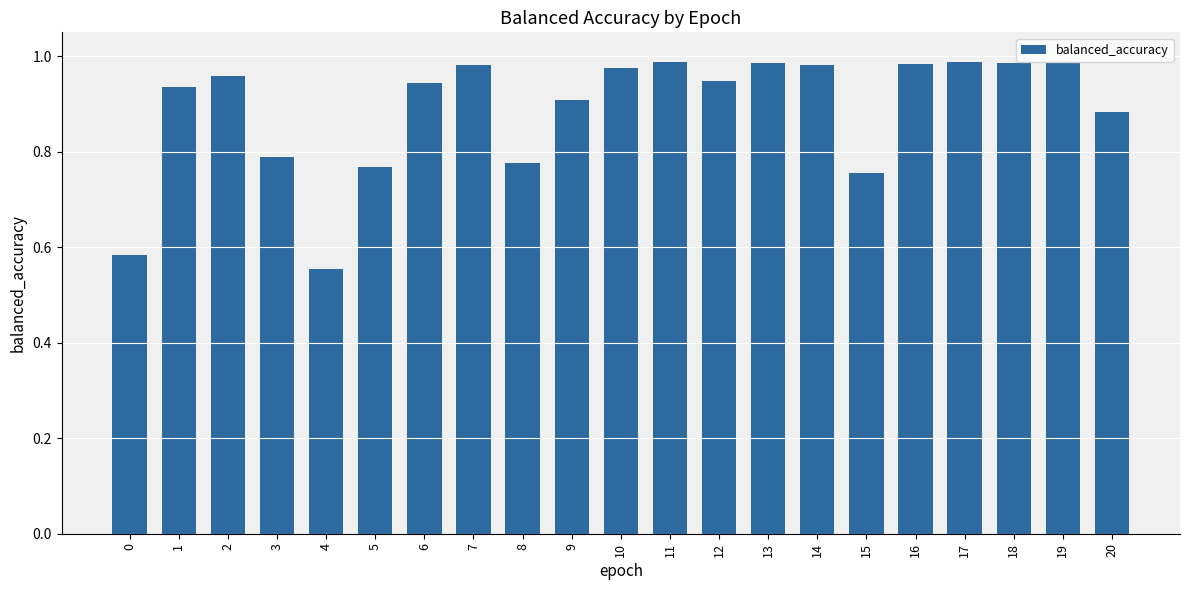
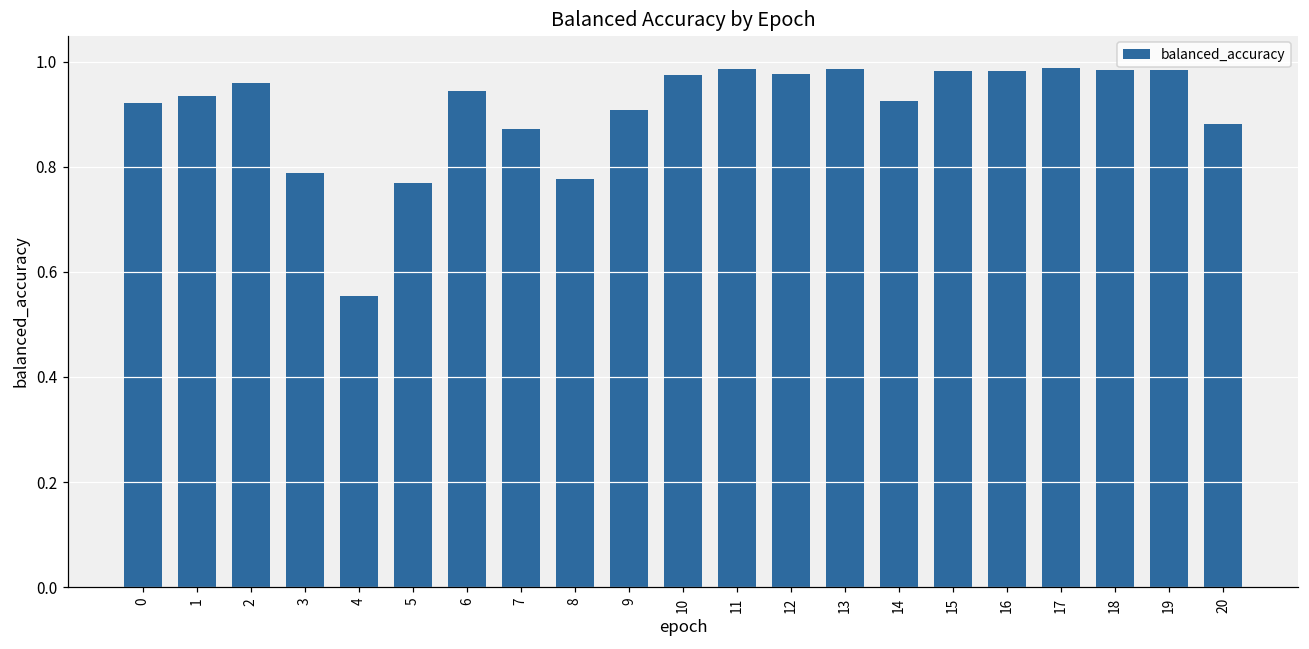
  {
-   "0": 0.58,
+   "0": 0.92,
    "1": 0.94,
    "2": 0.96,
    "3": 0.79,
    "4": 0.55,
    "5": 0.77,
    "6": 0.94,
-   "7": 0.98,
+   "7": 0.87,
    "8": 0.78,
    "9": 0.91,
    "10": 0.97,
    "11": 0.99,
-   "12": 0.95,
+   "12": 0.98,
    "13": 0.99,
-   "14": 0.98,
-   "15": 0.75,
+   "14": 0.93,
+   "15": 0.98,
    "16": 0.98,
    "17": 0.99,
    "18": 0.99,
    "19": 0.98,
    "20": 0.88
  }
